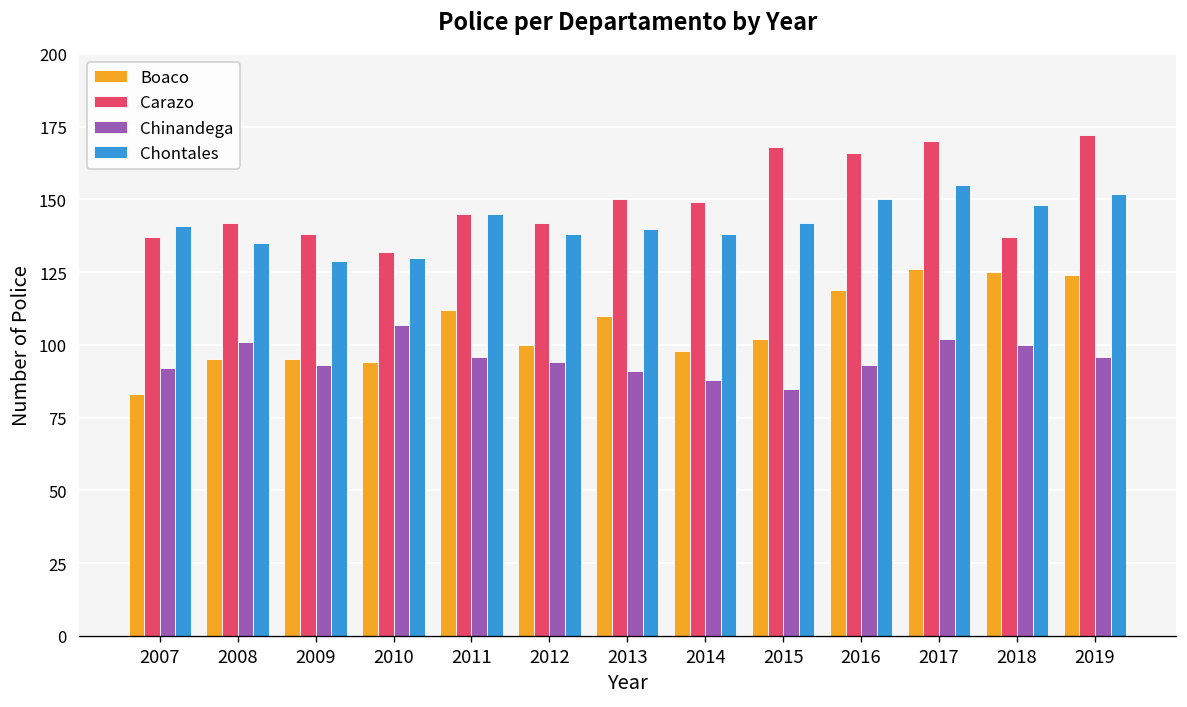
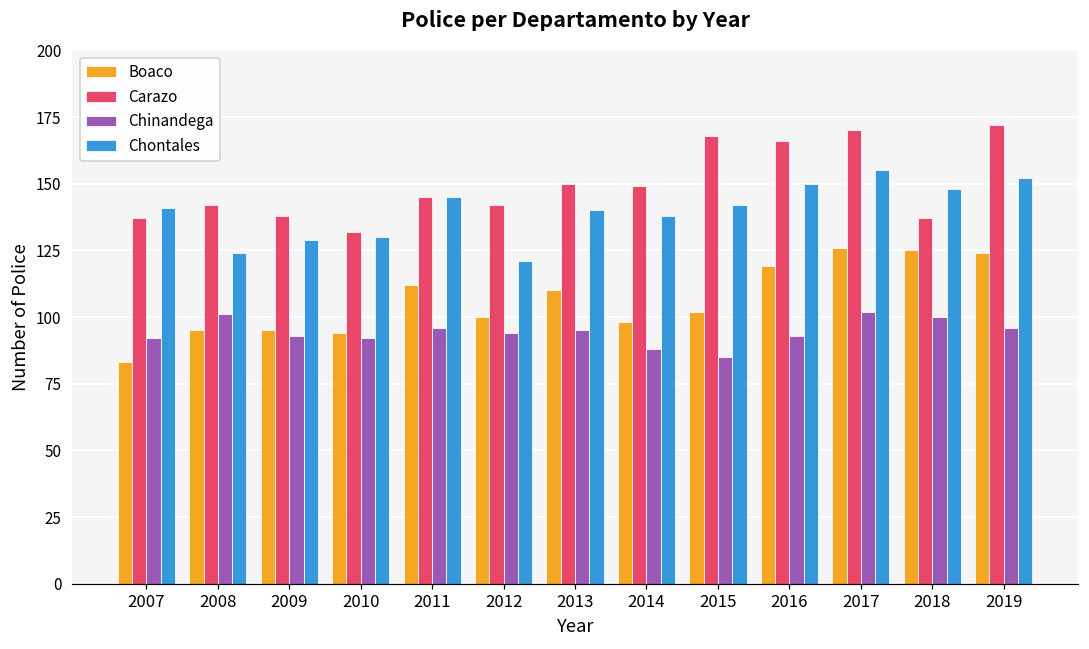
  {
    "Boaco": {
      "2007": 83,
      "2008": 95,
      "2009": 95,
      "2010": 94,
      "2011": 112,
      "2012": 100,
      "2013": 110,
      "2014": 98,
      "2015": 102,
      "2016": 119,
      "2017": 126,
      "2018": 125,
      "2019": 124
    },
    "Carazo": {
      "2007": 137,
      "2008": 142,
      "2009": 138,
      "2010": 132,
      "2011": 145,
      "2012": 142,
      "2013": 150,
      "2014": 149,
      "2015": 168,
      "2016": 166,
      "2017": 170,
      "2018": 137,
      "2019": 172
    },
    "Chinandega": {
      "2007": 92,
      "2008": 101,
      "2009": 93,
-     "2010": 107,
+     "2010": 92,
      "2011": 96,
      "2012": 94,
-     "2013": 91,
+     "2013": 95,
      "2014": 88,
      "2015": 85,
      "2016": 93,
      "2017": 102,
      "2018": 100,
      "2019": 96
    },
    "Chontales": {
      "2007": 141,
-     "2008": 135,
+     "2008": 124,
      "2009": 129,
      "2010": 130,
      "2011": 145,
-     "2012": 138,
+     "2012": 121,
      "2013": 140,
      "2014": 138,
      "2015": 142,
      "2016": 150,
      "2017": 155,
      "2018": 148,
      "2019": 152
    }
  }
